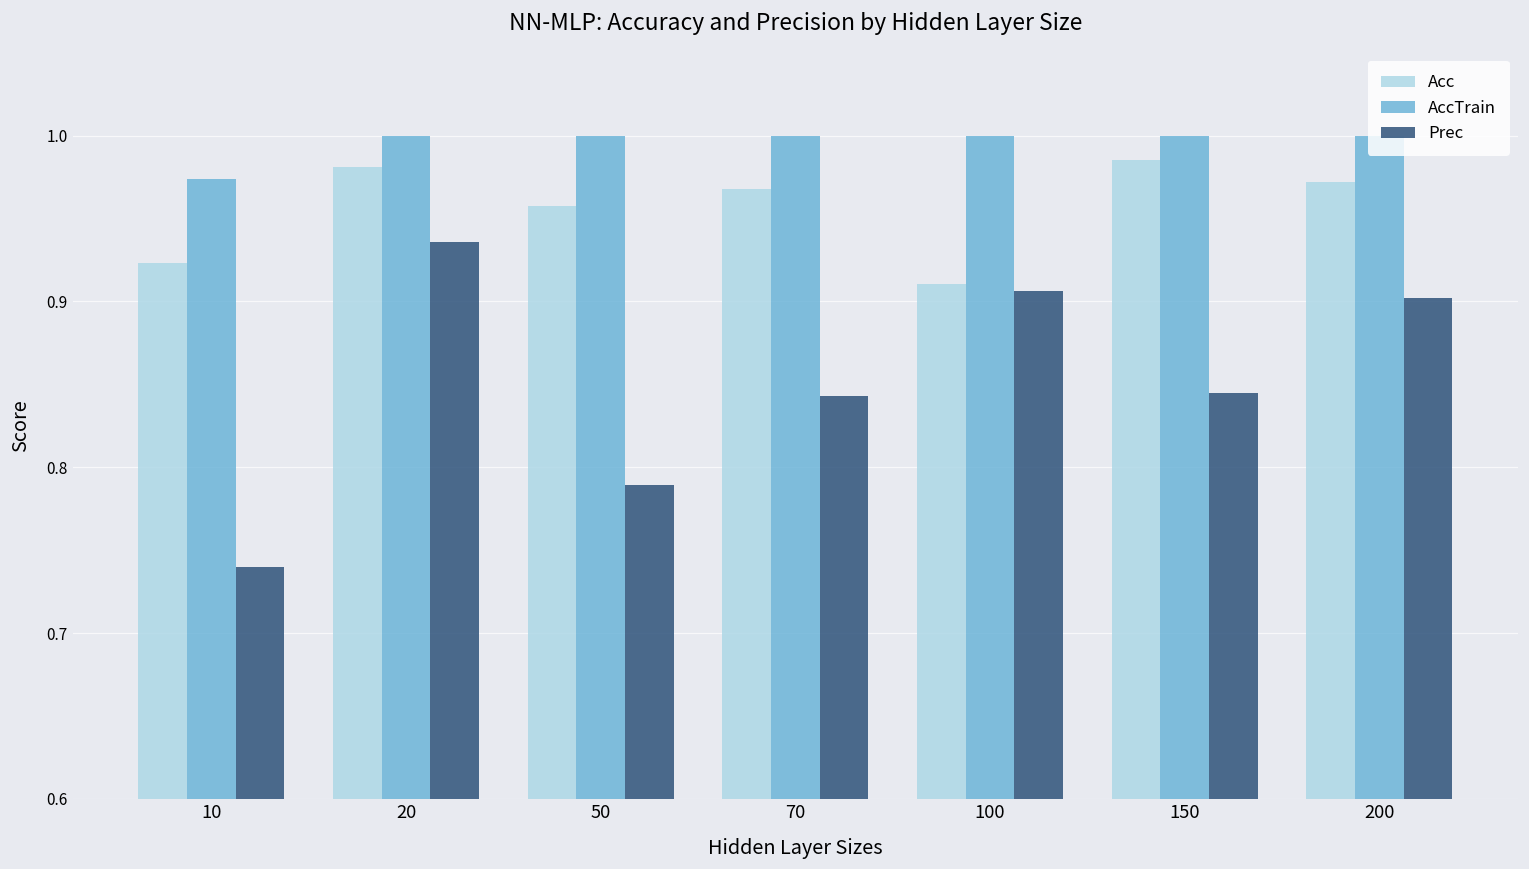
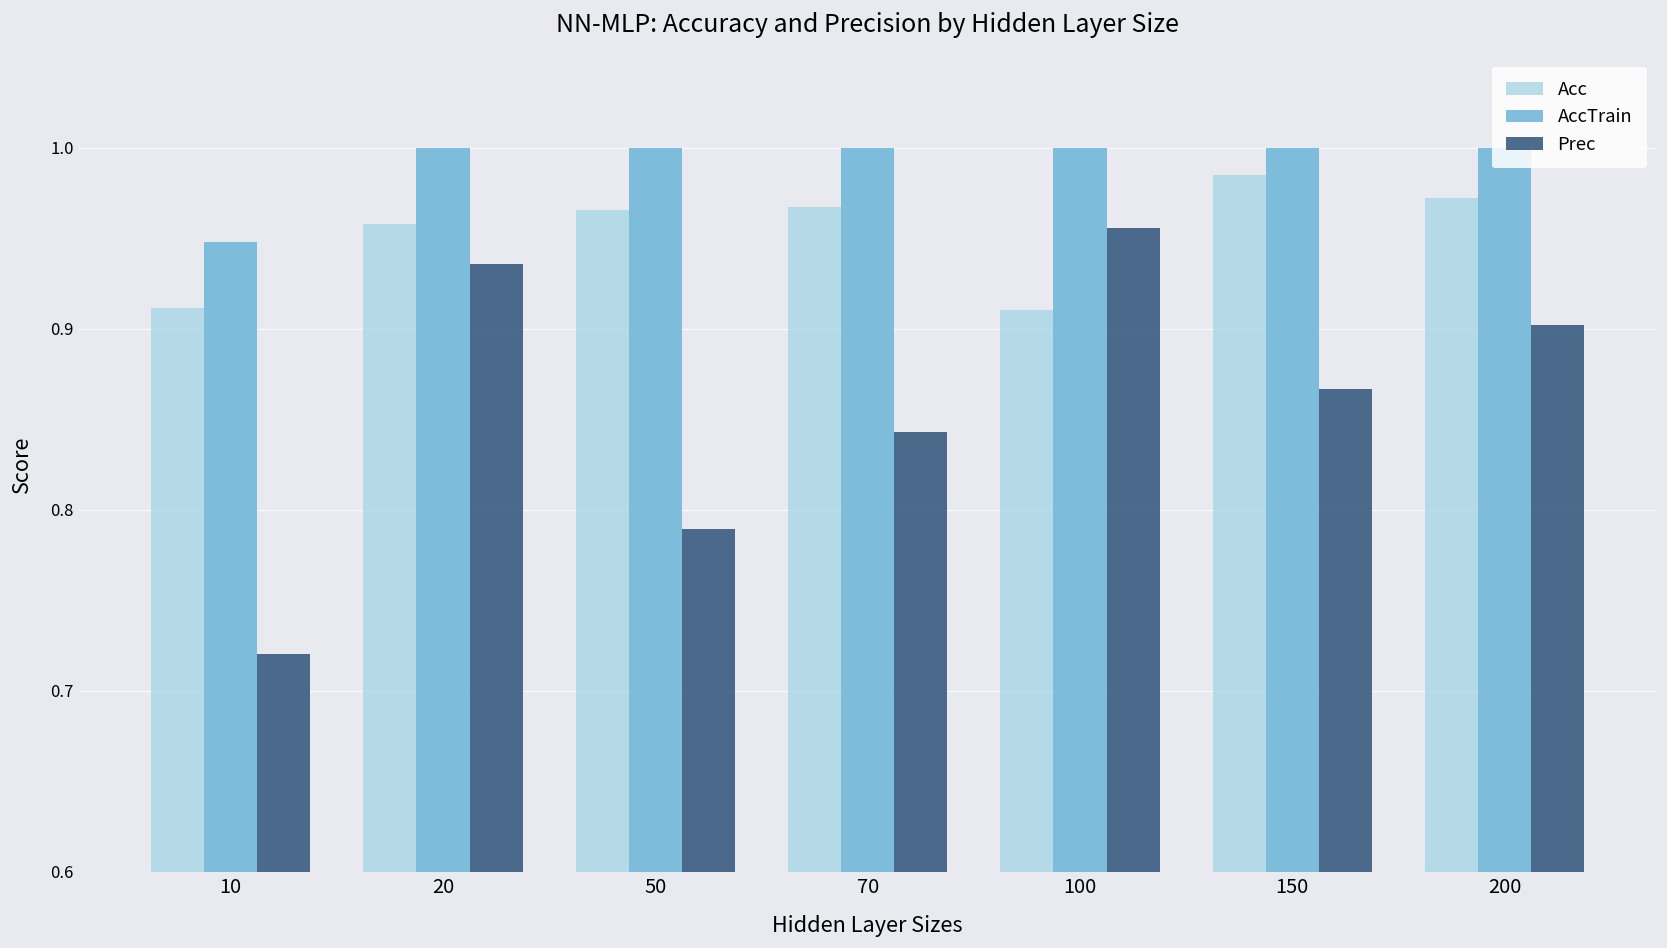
  {
    "Acc": {
-     "10": 0.923,
-     "20": 0.981,
-     "50": 0.958,
+     "10": 0.911,
+     "20": 0.958,
+     "50": 0.966,
      "70": 0.968,
      "100": 0.911,
      "150": 0.985,
      "200": 0.972
    },
    "AccTrain": {
-     "10": 0.974,
+     "10": 0.948,
      "20": 1.000,
      "50": 1.000,
      "70": 1.000,
      "100": 1.000,
      "150": 1.000
    },
    "Prec": {
-     "10": 0.74,
+     "10": 0.72,
      "20": 0.936,
      "50": 0.789,
      "70": 0.843,
-     "100": 0.906,
-     "150": 0.845,
+     "100": 0.956,
+     "150": 0.867,
      "200": 0.902
    }
  }
